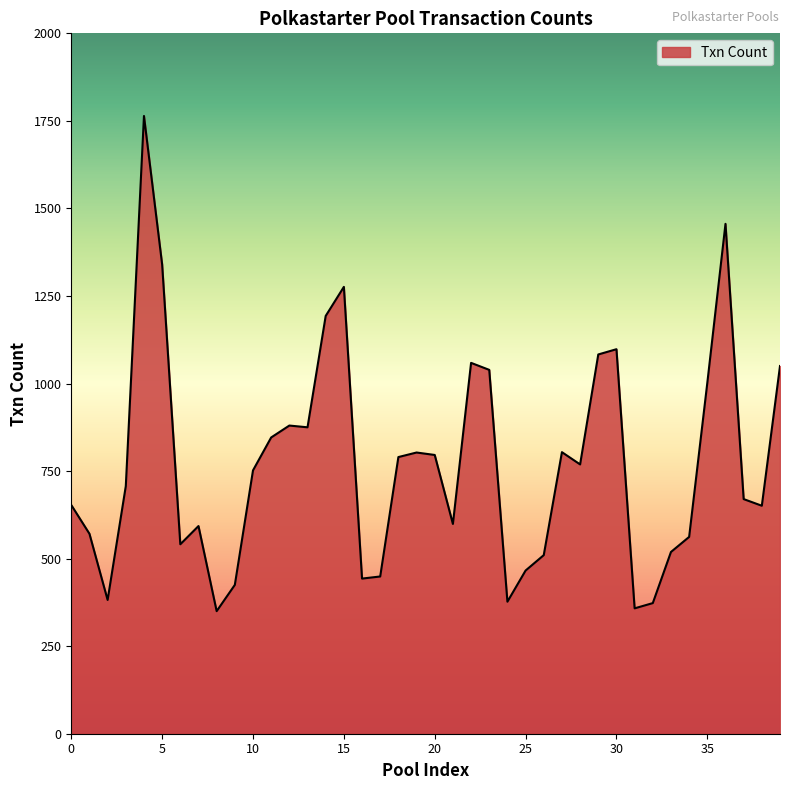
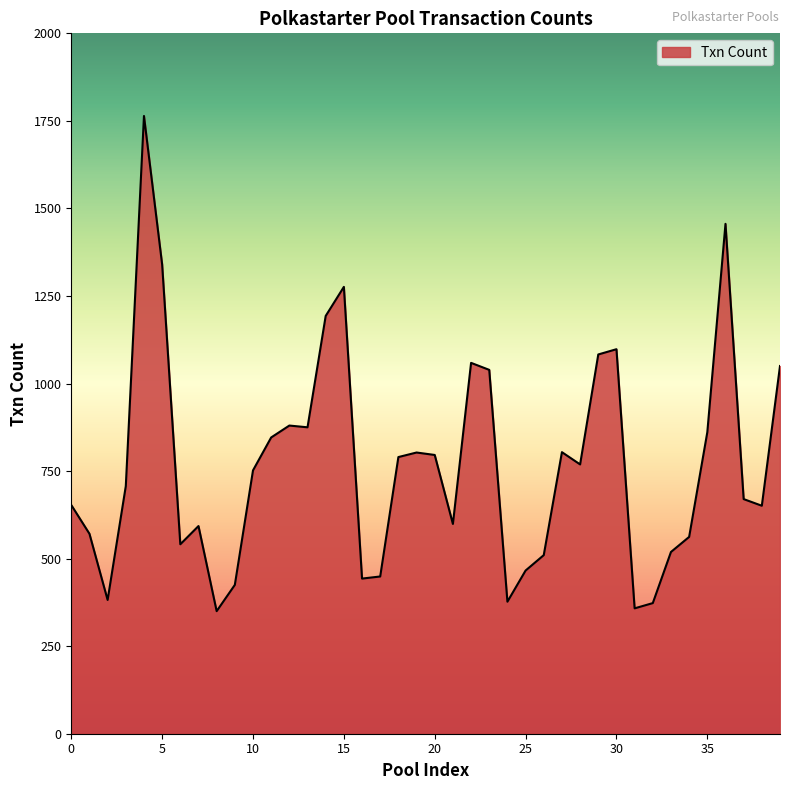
  {
    "0": 650,
    "5": 1340,
    "10": 750,
    "15": 1280,
    "20": 800,
    "25": 470,
    "30": 1100,
-   "35": 1000
+   "35": 860
  }
